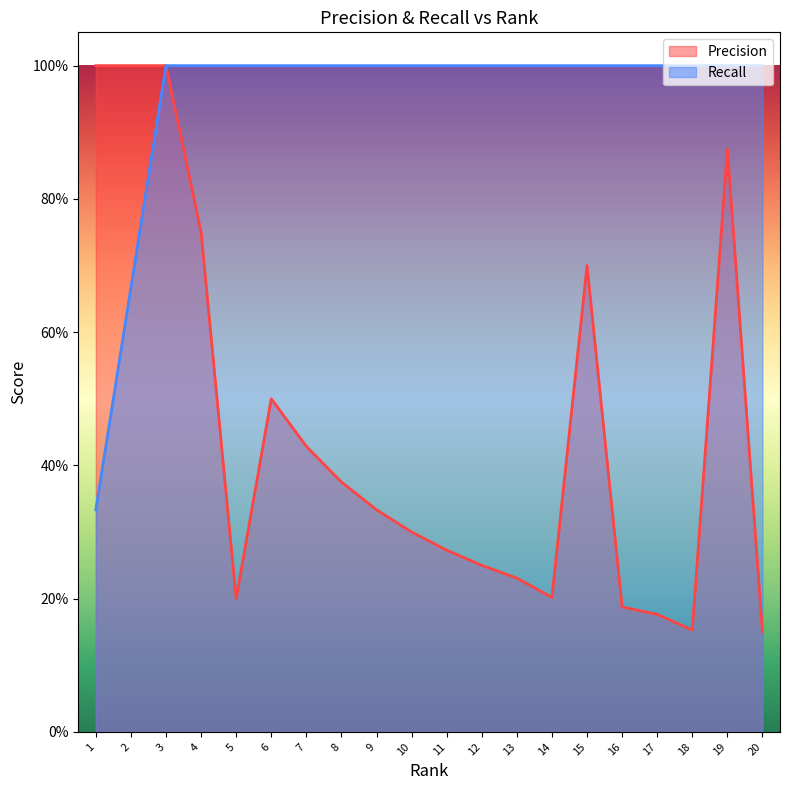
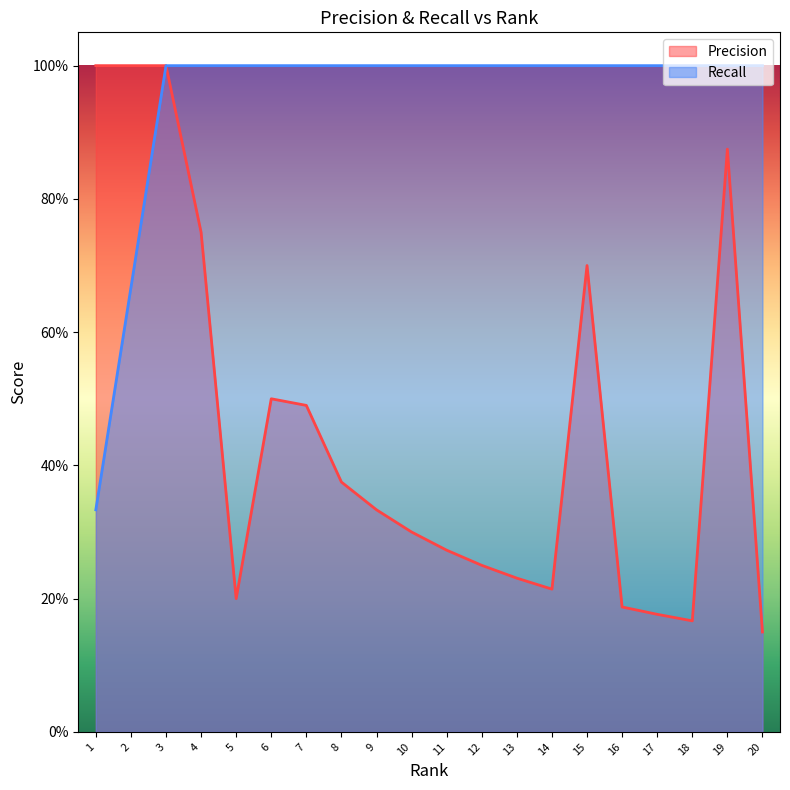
  {
    "Precision": {
      "1": "100%",
      "2": "100%",
      "4": "75%",
      "5": "20%",
      "6": "50%",
-     "7": "43%",
+     "7": "49%",
      "8": "38%",
      "9": "33%",
      "10": "30%",
      "11": "27%",
      "12": "25%",
      "13": "23%",
-     "14": "20%",
+     "14": "21%",
      "15": "70%",
      "16": "19%",
      "17": "18%",
-     "18": "15%",
+     "18": "17%",
      "19": "87%",
      "20": "15%"
    },
    "Recall": {
      "1": "33%",
      "2": "67%",
      "4": "100%",
      "5": "100%",
      "6": "100%",
      "7": "100%",
      "8": "100%",
      "9": "100%",
      "10": "100%",
      "11": "100%",
      "12": "100%",
      "13": "100%",
      "14": "100%",
      "15": "100%",
      "16": "100%",
      "17": "100%"
    }
  }
